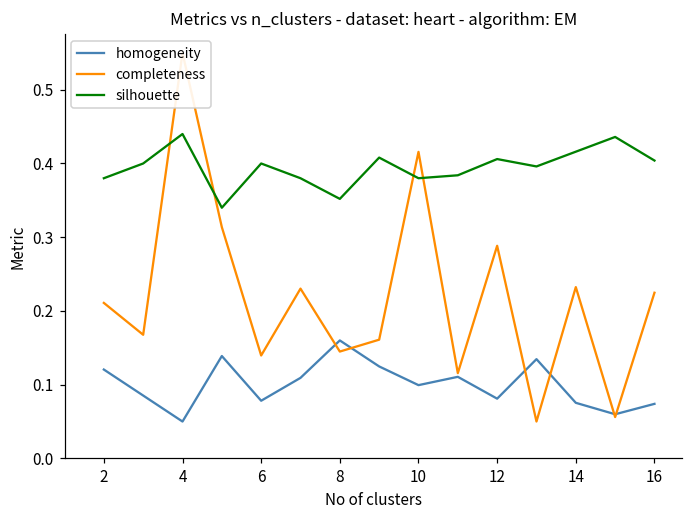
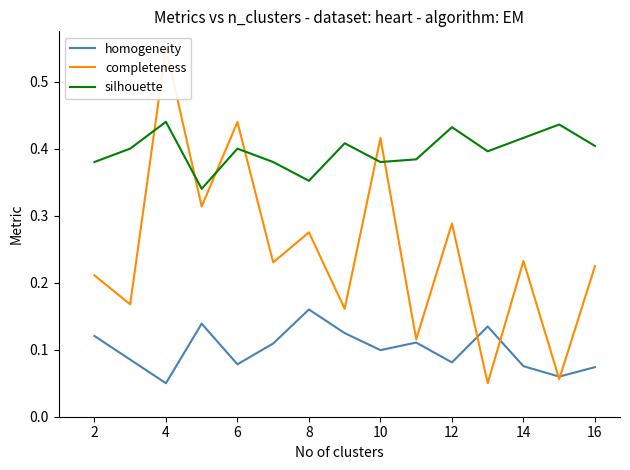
  {
    "homogeneity": {
      "2": 0.12,
      "4": 0.05,
      "6": 0.08,
      "8": 0.16,
      "10": 0.10,
      "12": 0.08,
      "14": 0.08,
      "16": 0.07
    },
    "completeness": {
      "2": 0.21,
-     "6": 0.14,
-     "8": 0.14,
+     "6": 0.44,
+     "8": 0.28,
      "10": 0.42,
      "12": 0.29,
      "14": 0.23,
      "16": 0.22
    },
    "silhouette": {
      "2": 0.38,
      "4": 0.44,
      "6": 0.40,
      "8": 0.35,
      "10": 0.38,
-     "12": 0.41,
+     "12": 0.43,
      "14": 0.42,
      "16": 0.40
    }
  }
